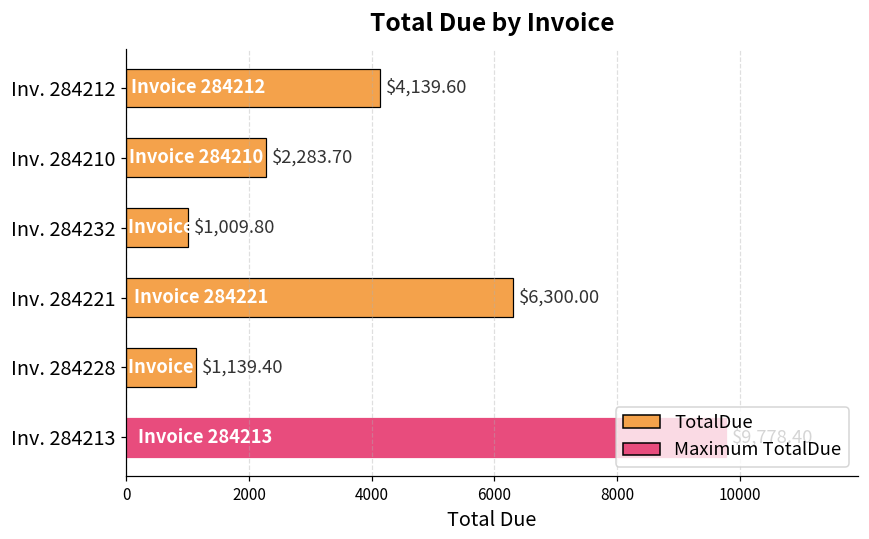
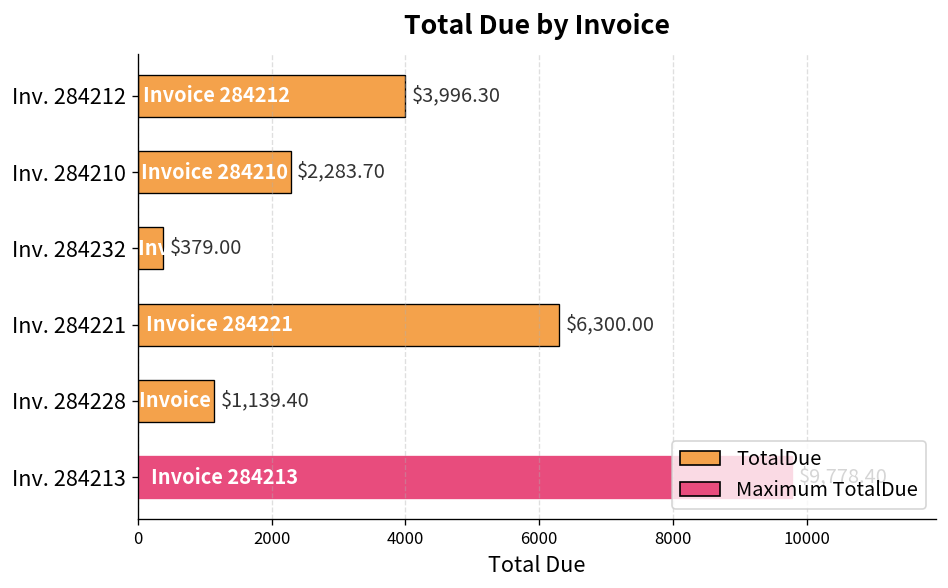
  {
-   "Inv. 284212": "$4,139.60",
+   "Inv. 284212": "$3,996.30",
    "Inv. 284210": "$2,283.70",
-   "Inv. 284232": "$1,009.80",
+   "Inv. 284232": "$379.00",
    "Inv. 284221": "$6,300.00"
  }
